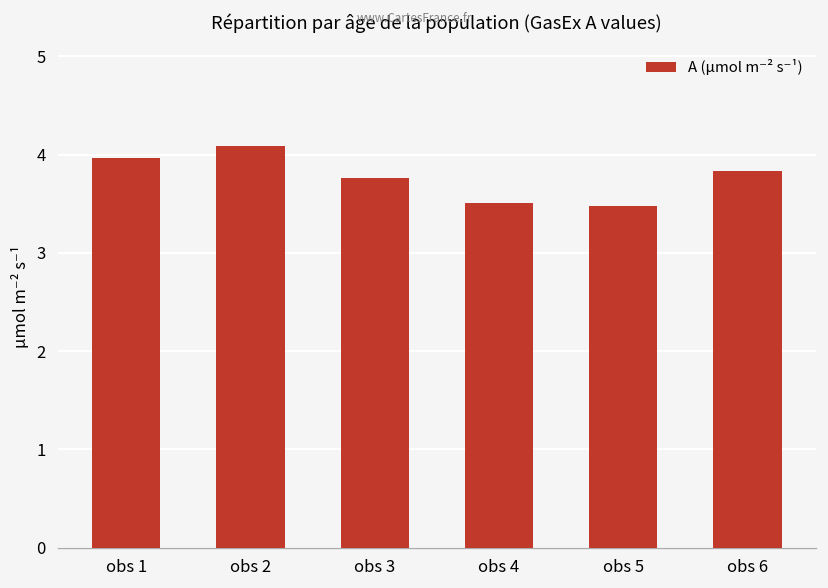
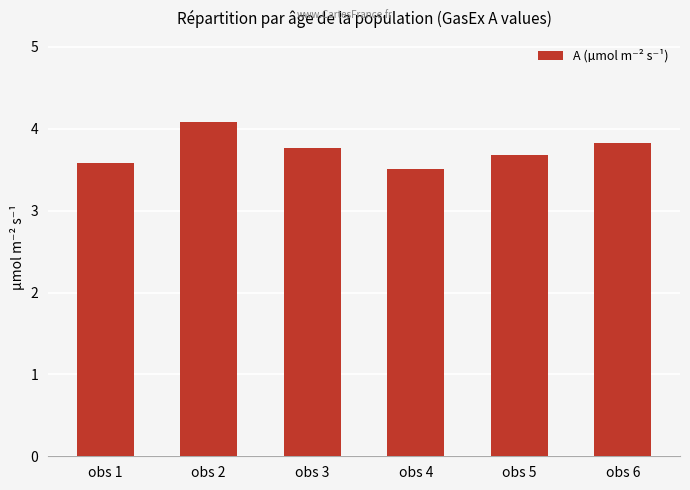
  {
-   "obs 1": 4.0,
+   "obs 1": 3.6,
    "obs 2": 4.1,
    "obs 3": 3.8,
    "obs 4": 3.5,
-   "obs 5": 3.5,
+   "obs 5": 3.7,
    "obs 6": 3.8
  }
